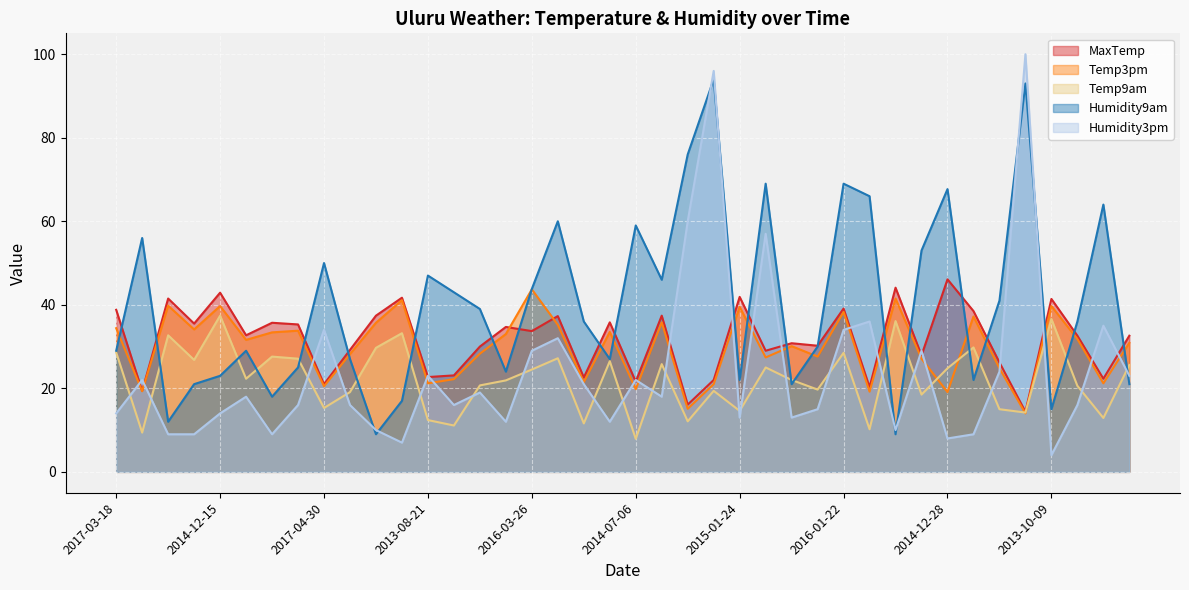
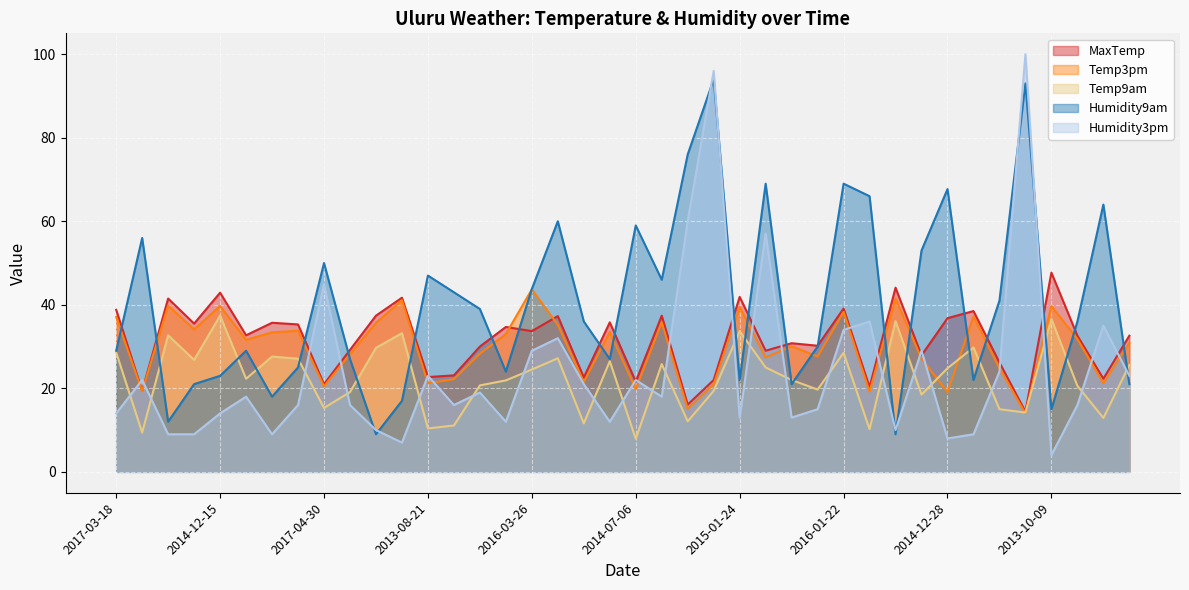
  {
    "MaxTemp": {
      "2017-03-18": 39,
      "2014-12-15": 43,
      "2016-03-26": 34,
      "2015-01-24": 42,
      "2016-01-22": 39,
-     "2014-12-28": 46,
-     "2013-10-09": 41
+     "2014-12-28": 37,
+     "2013-10-09": 48
    },
    "Temp3pm": {
-     "2017-03-18": 34,
+     "2017-03-18": 37,
      "2014-12-15": 40,
      "2013-08-21": 21,
      "2014-07-06": 20,
      "2015-01-24": 40,
      "2016-01-22": 38,
      "2014-12-28": 19,
      "2013-10-09": 40
    },
    "Temp9am": {
      "2014-12-15": 37,
      "2017-04-30": 15,
-     "2013-08-21": 12,
+     "2013-08-21": 10,
      "2016-03-26": 25,
      "2014-07-06": 8,
-     "2015-01-24": 15,
+     "2015-01-24": 34,
      "2016-01-22": 29,
      "2014-12-28": 25,
      "2013-10-09": 37
    },
    "Humidity9am": {
      "2014-12-15": 23,
      "2017-04-30": 50,
      "2013-08-21": 47,
      "2014-07-06": 59,
      "2015-01-24": 22,
      "2016-01-22": 69,
      "2014-12-28": 68,
      "2013-10-09": 15
    },
    "Humidity3pm": {
      "2017-03-18": 14,
      "2014-12-15": 14,
-     "2017-04-30": 34,
+     "2017-04-30": 45,
      "2016-03-26": 29,
      "2015-01-24": 13,
      "2016-01-22": 34,
      "2014-12-28": 8,
      "2013-10-09": 4
    }
  }
